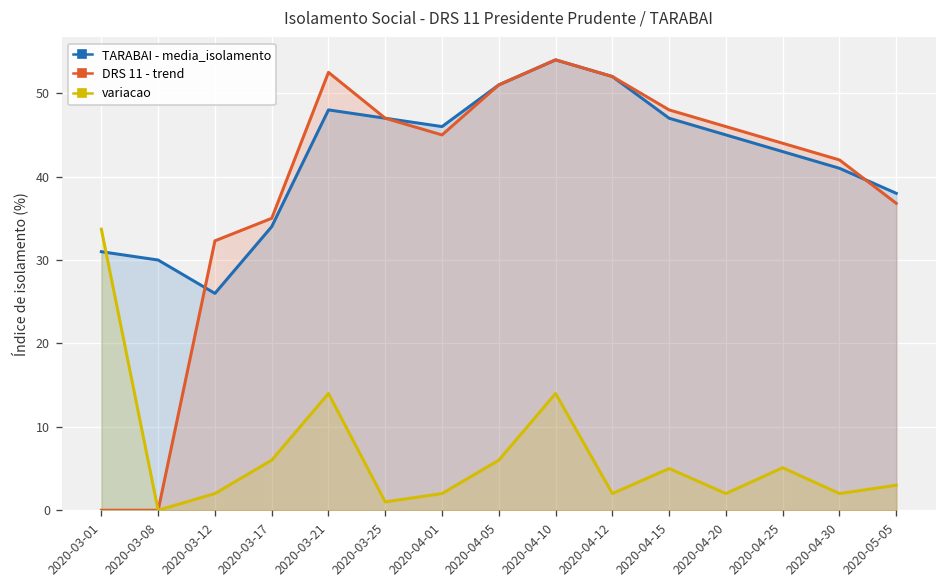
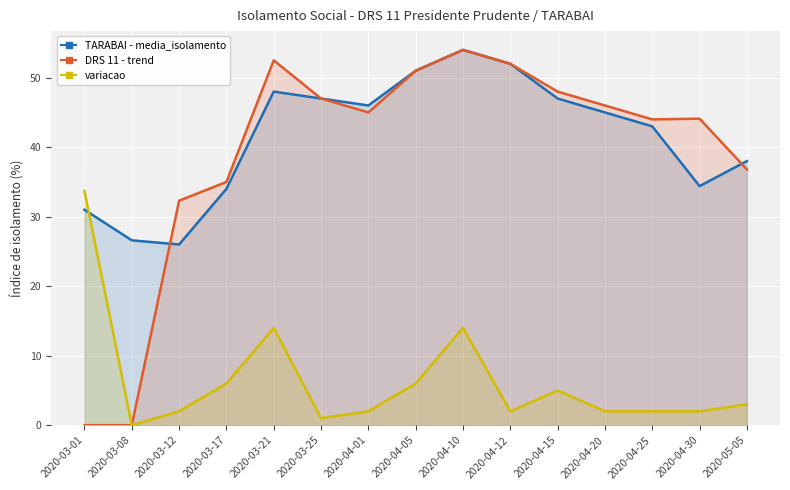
  {
    "TARABAI - media_isolamento": {
      "2020-03-01": 31,
-     "2020-03-08": 30,
+     "2020-03-08": 27,
      "2020-03-12": 26,
      "2020-03-17": 34,
      "2020-03-21": 48,
      "2020-04-01": 46,
      "2020-04-15": 47,
      "2020-04-20": 45,
      "2020-04-25": 43,
-     "2020-04-30": 41,
+     "2020-04-30": 34,
      "2020-05-05": 38
    },
    "DRS 11 - trend": {
      "2020-03-01": 0,
      "2020-03-12": 32,
      "2020-03-17": 35,
      "2020-03-21": 53,
      "2020-04-01": 45,
      "2020-04-15": 48,
      "2020-04-20": 46,
      "2020-04-25": 44,
-     "2020-04-30": 42,
+     "2020-04-30": 44,
      "2020-05-05": 37
    },
    "variacao": {
      "2020-03-01": 34,
      "2020-03-12": 2,
      "2020-03-17": 6,
      "2020-03-21": 14,
      "2020-03-25": 1,
      "2020-04-01": 2,
      "2020-04-05": 6,
      "2020-04-10": 14,
      "2020-04-12": 2,
      "2020-04-15": 5,
      "2020-04-20": 2,
-     "2020-04-25": 5,
+     "2020-04-25": 2,
      "2020-04-30": 2,
      "2020-05-05": 3
    }
  }
